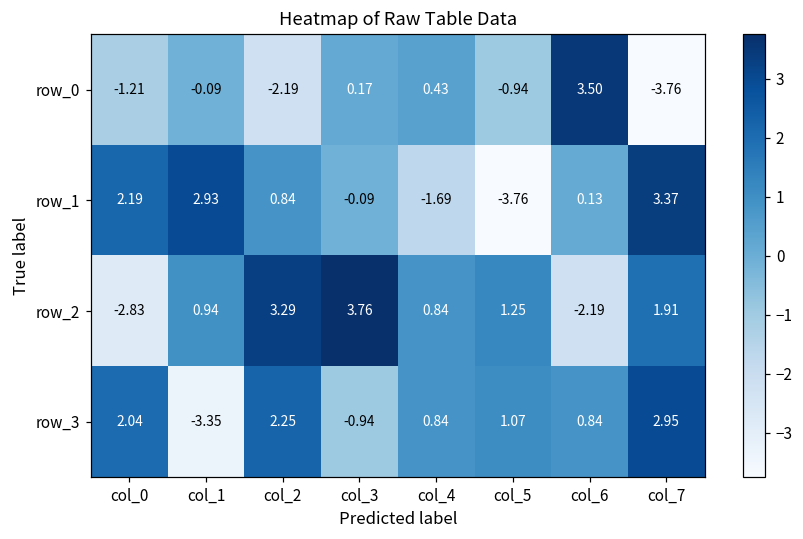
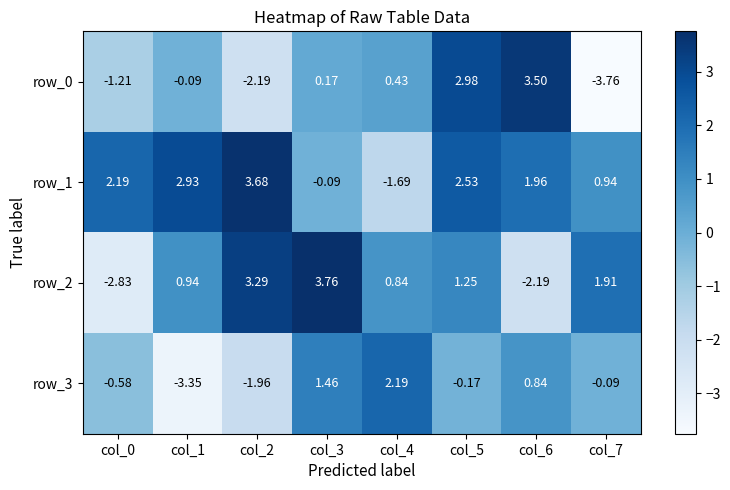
  {
    "row_0": {
      "col_0": -1.21,
      "col_1": -0.09,
      "col_2": -2.19,
      "col_3": 0.17,
      "col_4": 0.43,
-     "col_5": -0.94,
+     "col_5": 2.98,
      "col_6": 3.50,
      "col_7": -3.76
    },
    "row_1": {
      "col_0": 2.19,
      "col_1": 2.93,
-     "col_2": 0.84,
+     "col_2": 3.68,
      "col_3": -0.09,
      "col_4": -1.69,
-     "col_5": -3.76,
-     "col_6": 0.13,
-     "col_7": 3.37
+     "col_5": 2.53,
+     "col_6": 1.96,
+     "col_7": 0.94
    },
    "row_2": {
      "col_0": -2.83,
      "col_1": 0.94,
      "col_2": 3.29,
      "col_3": 3.76,
      "col_4": 0.84,
      "col_5": 1.25,
      "col_6": -2.19,
      "col_7": 1.91
    },
    "row_3": {
-     "col_0": 2.04,
+     "col_0": -0.58,
      "col_1": -3.35,
-     "col_2": 2.25,
-     "col_3": -0.94,
-     "col_4": 0.84,
-     "col_5": 1.07,
+     "col_2": -1.96,
+     "col_3": 1.46,
+     "col_4": 2.19,
+     "col_5": -0.17,
      "col_6": 0.84,
-     "col_7": 2.95
+     "col_7": -0.09
    }
  }
